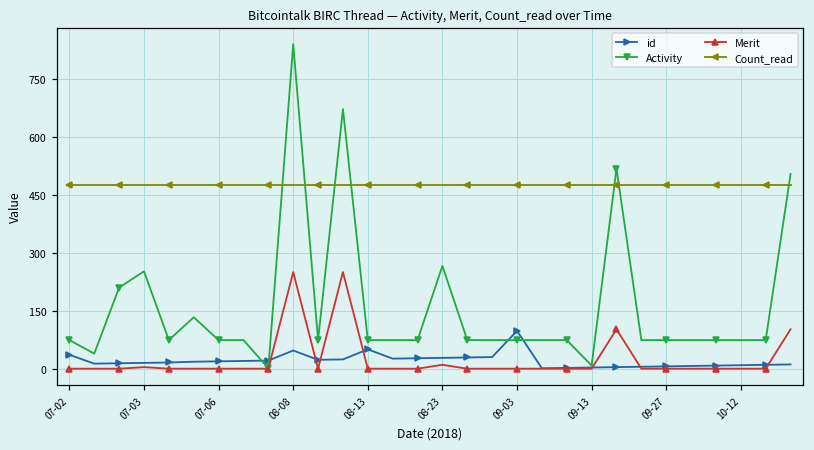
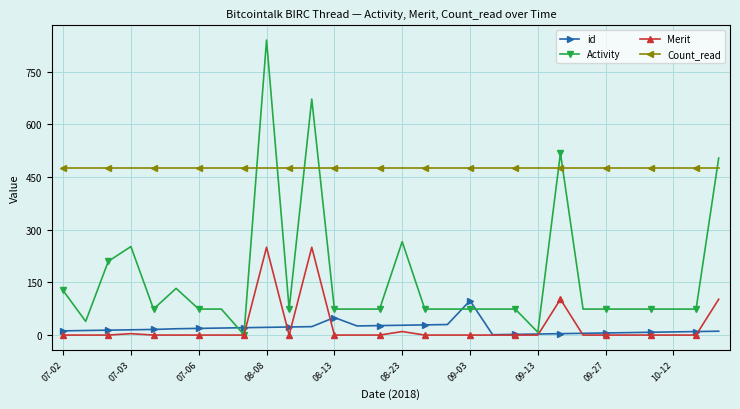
  {
    "id": {
-     "07-02": 40,
+     "07-02": 10,
      "07-03": 20,
      "07-06": 20,
-     "08-08": 50,
+     "08-08": 20,
      "08-13": 50,
      "08-23": 30,
      "09-03": 100,
      "10-12": 10
    },
    "Activity": {
-     "07-02": 70,
+     "07-02": 130,
      "07-03": 250,
      "07-06": 70,
      "08-08": 840,
      "08-13": 70,
      "08-23": 270,
      "09-03": 70,
      "09-27": 70,
      "10-12": 70
    },
    "Merit": {
      "07-02": 0,
      "07-03": 0,
      "07-06": 0,
      "08-08": 250,
      "08-13": 0,
      "08-23": 10,
      "09-03": 0,
      "10-12": 0
    },
    "Count_read": {
      "07-02": 480,
      "07-03": 480,
      "07-06": 480,
      "08-08": 480,
      "08-13": 480,
      "08-23": 480,
      "09-03": 480,
      "09-13": 480,
      "09-27": 480,
      "10-12": 480
    }
  }
